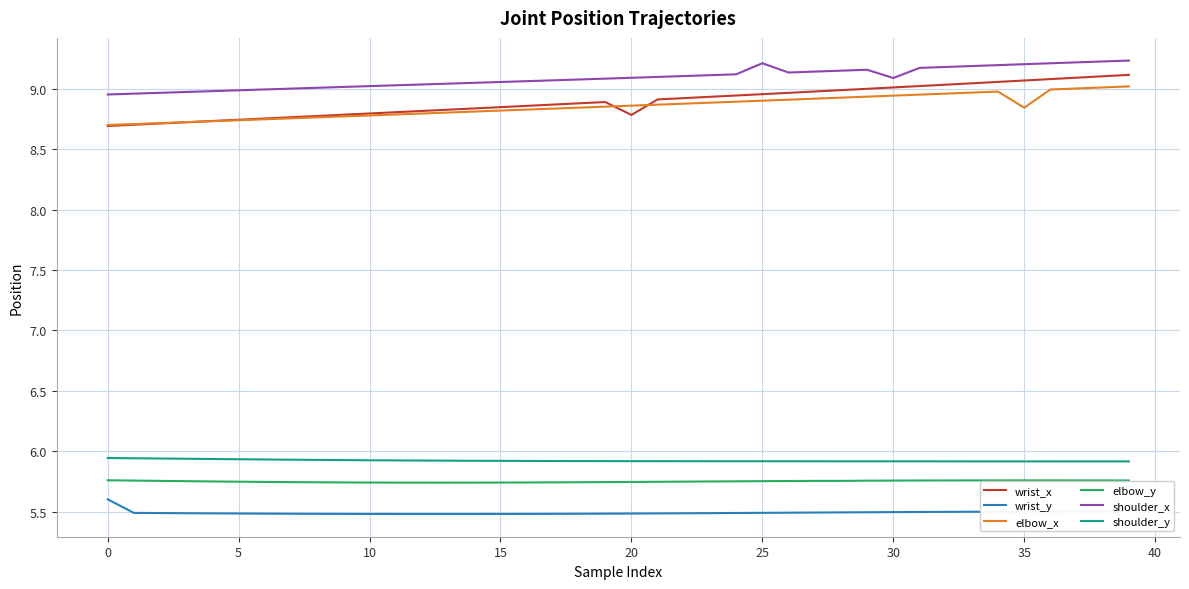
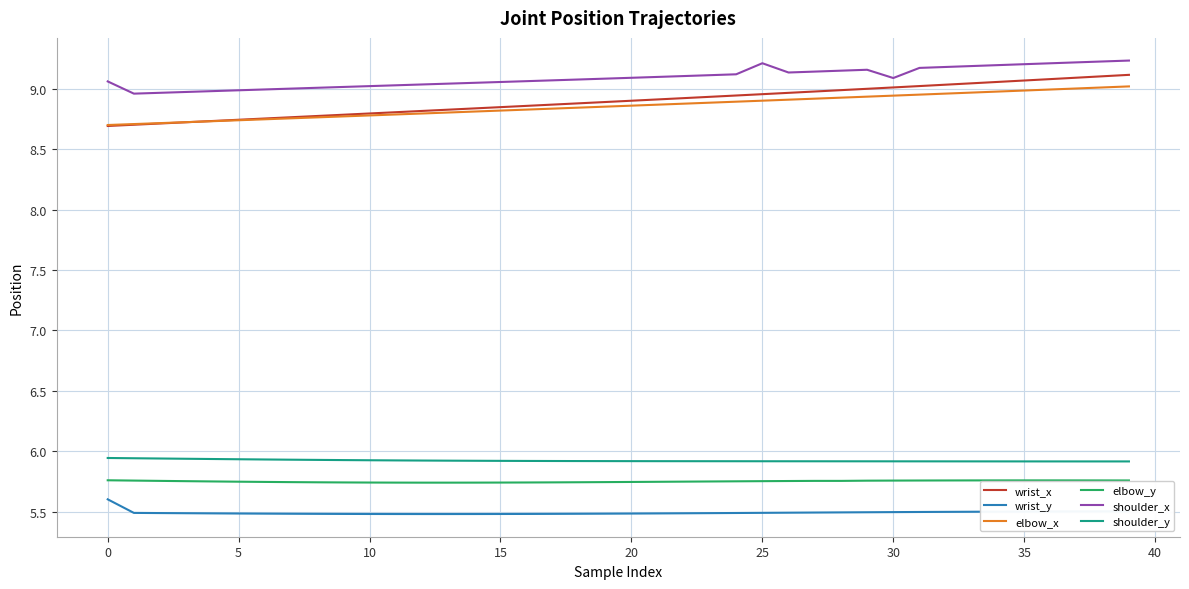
  {
    "wrist_x": {
      "15": 8.85,
-     "20": 8.78,
+     "20": 8.90,
      "25": 8.95,
      "30": 9.01,
      "35": 9.07
    },
    "wrist_y": {
      "0": 5.60,
      "5": 5.49,
      "10": 5.48,
      "15": 5.48,
      "20": 5.49,
      "25": 5.49,
      "30": 5.50
    },
    "elbow_x": {
      "15": 8.82,
      "20": 8.86,
      "25": 8.90,
      "30": 8.94,
-     "35": 8.84
+     "35": 8.98
    },
    "shoulder_x": {
-     "0": 8.95,
+     "0": 9.06,
      "5": 8.99,
      "10": 9.02,
      "15": 9.05,
      "20": 9.09,
      "25": 9.21,
      "30": 9.09,
      "35": 9.20
    }
  }
